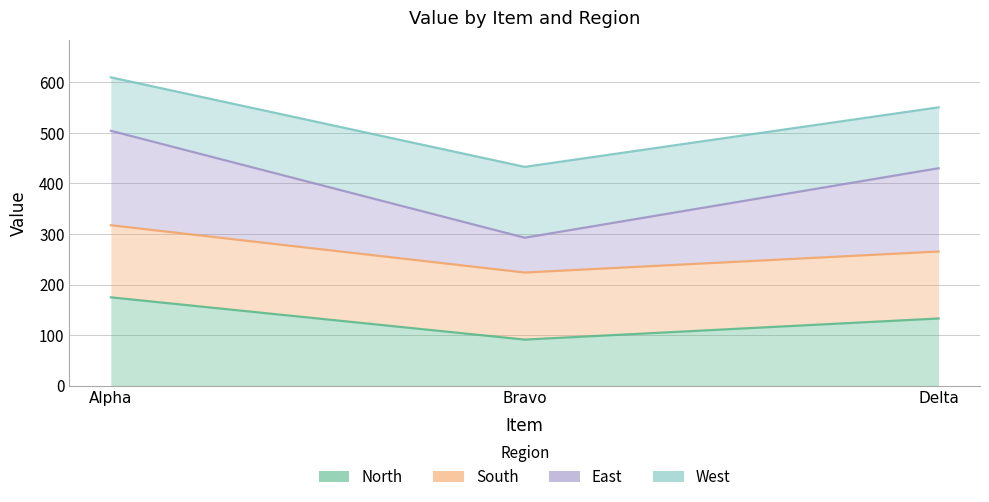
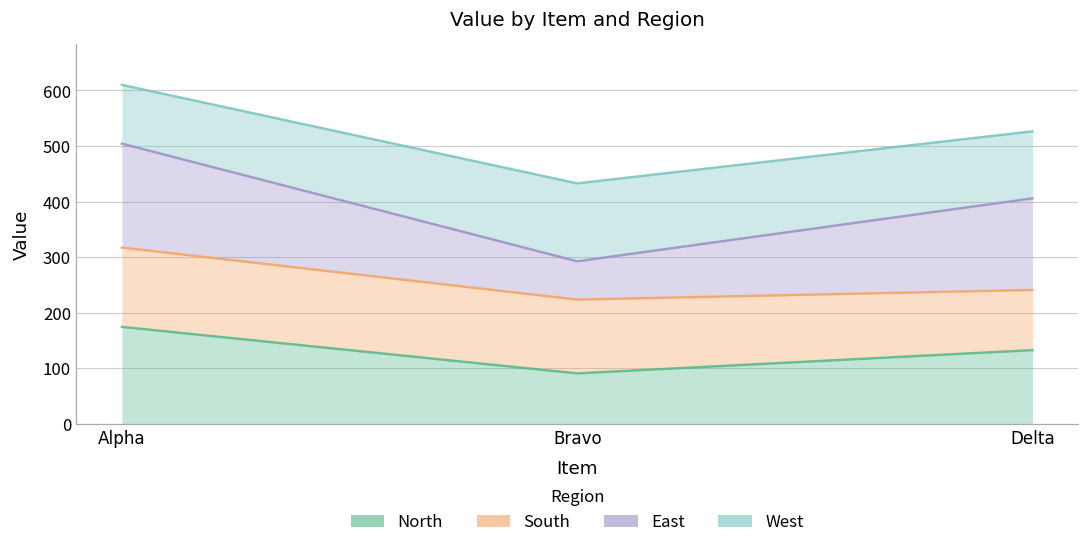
  {
    "South": {
      "Alpha": 140,
      "Bravo": 130,
-     "Delta": 130
+     "Delta": 110
    }
  }
